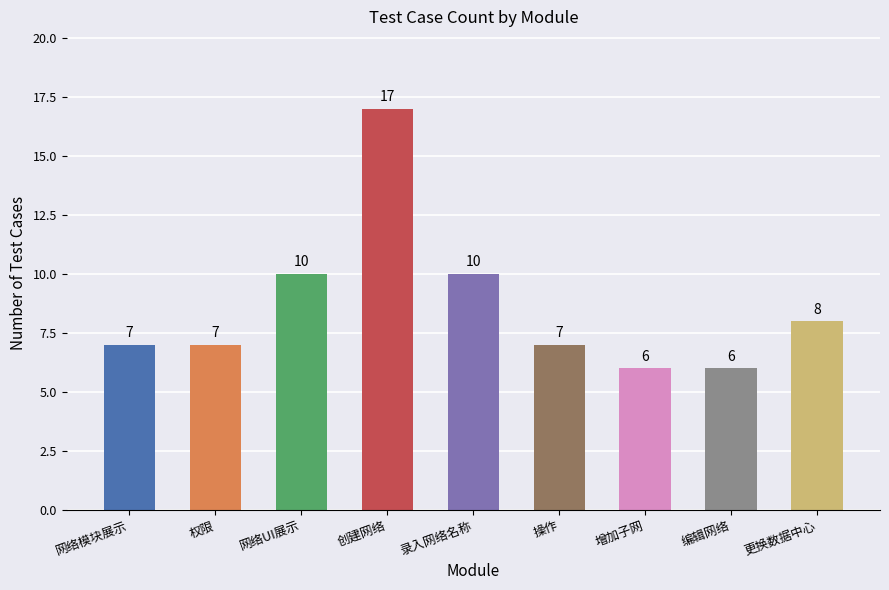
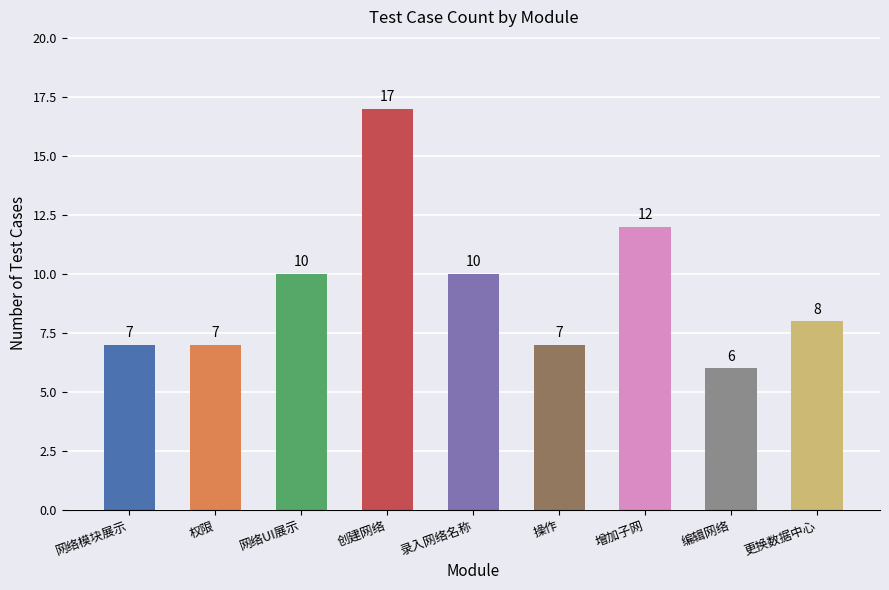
  {
    "网络模块展示": 7,
    "权限": 7,
    "网络UI展示": 10,
    "创建网络": 17,
    "录入网络名称": 10,
    "操作": 7,
-   "增加子网": 6,
+   "增加子网": 12,
    "编辑网络": 6,
    "更换数据中心": 8
  }
